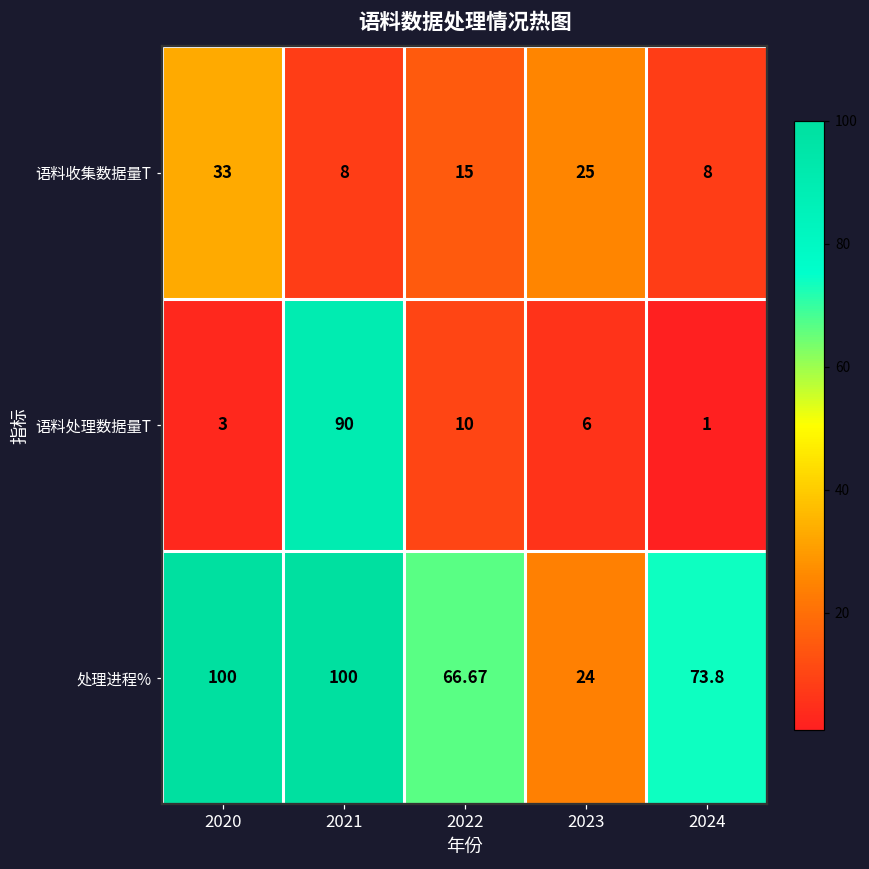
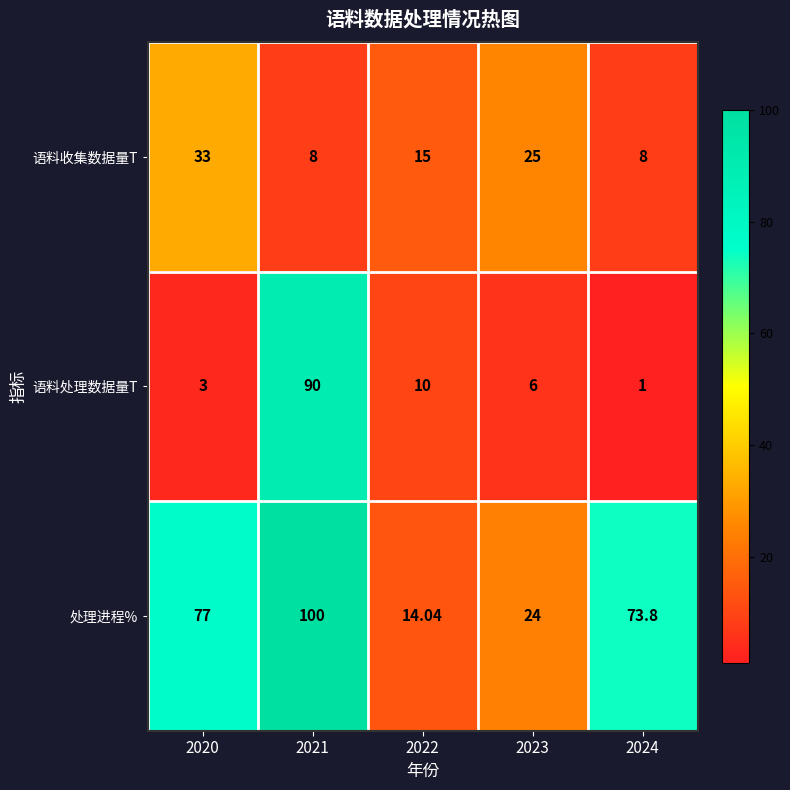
  {
    "语料收集数据量T": {
      "2020": 33,
      "2021": 8,
      "2022": 15,
      "2023": 25,
      "2024": 8
    },
    "语料处理数据量T": {
      "2020": 3,
      "2021": 90,
      "2022": 10,
      "2023": 6,
      "2024": 1
    },
    "处理进程%": {
-     "2020": 100,
+     "2020": 77,
      "2021": 100,
-     "2022": 66.67,
+     "2022": 14.04,
      "2023": 24,
      "2024": 73.8
    }
  }
